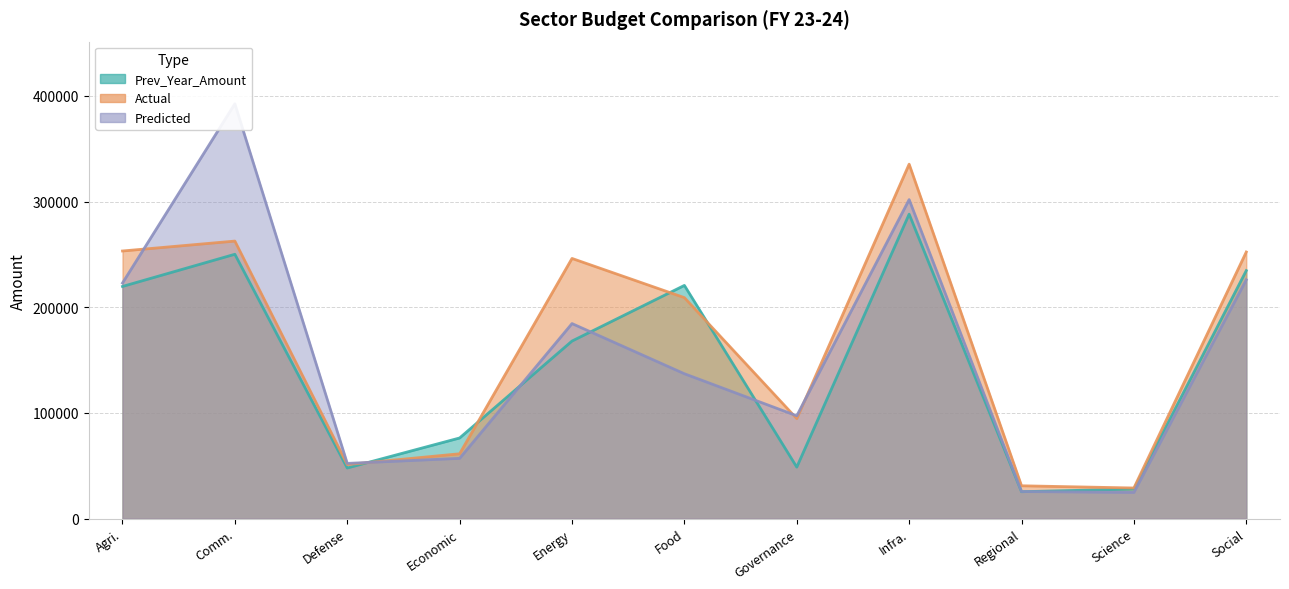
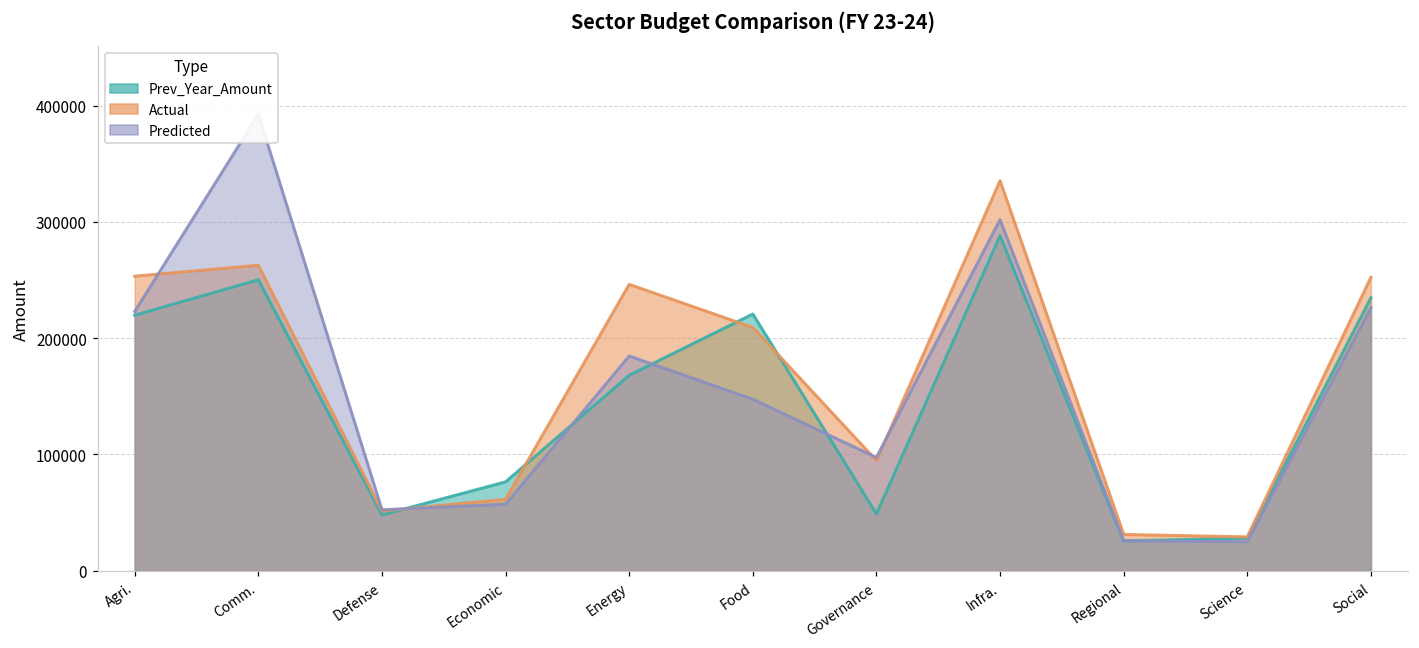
  {
    "Prev_Year_Amount": {
      "Agri.": 220000,
      "Comm.": 250000,
      "Defense": 48000,
      "Economic": 76000,
      "Energy": 168000,
      "Food": 221000,
      "Governance": 49000,
      "Infra.": 288000,
      "Social": 235000
    },
    "Actual": {
      "Agri.": 253000,
      "Comm.": 263000,
      "Economic": 61000,
      "Energy": 246000,
      "Food": 209000,
      "Governance": 95000,
      "Infra.": 335000,
      "Regional": 31000,
      "Social": 252000
    },
    "Predicted": {
      "Agri.": 223000,
      "Economic": 57000,
      "Energy": 185000,
-     "Food": 137000,
+     "Food": 147000,
      "Governance": 97000,
      "Infra.": 302000,
      "Science": 25000,
      "Social": 226000
    }
  }
